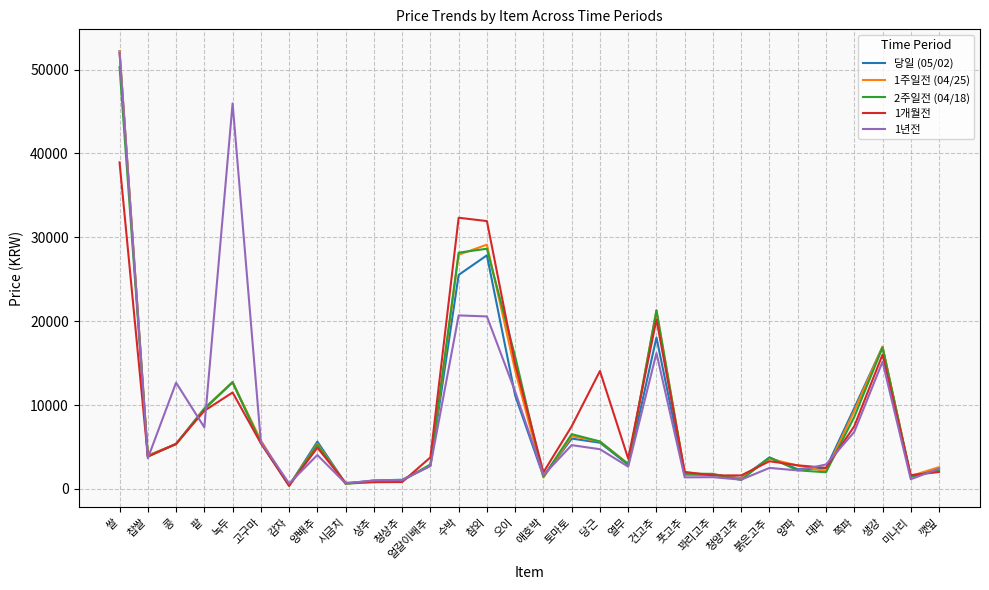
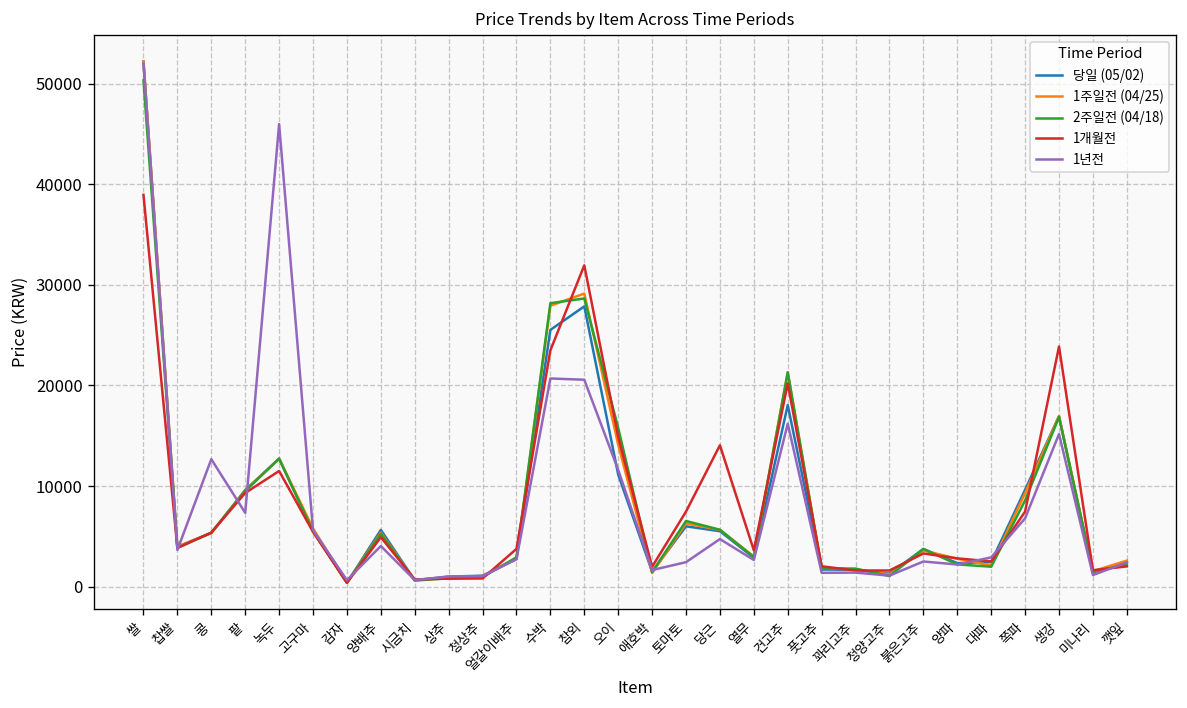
  {
    "당일 (05/02)": {
      "수박": 26000,
      "참외": 28000,
      "오이": 11000,
      "건고추": 18000,
      "쪽파": 10000
    },
    "1주일전 (04/25)": {
      "참외": 29000,
      "오이": 14000,
      "쪽파": 9000
    },
    "2주일전 (04/18)": {
      "쌀": 50000,
      "참외": 29000,
      "오이": 16000,
      "쪽파": 9000
    },
    "1개월전": {
      "쌀": 39000,
      "녹두": 11000,
      "양배추": 5000,
      "얼갈이배추": 4000,
-     "수박": 32000,
+     "수박": 23000,
      "참외": 32000,
      "오이": 15000,
      "애호박": 2000,
      "토마토": 7000,
      "당근": 14000,
      "열무": 4000,
      "건고추": 20000,
      "청양고추": 2000,
      "쪽파": 7000,
-     "생강": 16000
+     "생강": 24000
    },
    "1년전": {
      "콩": 13000,
      "팥": 7000,
      "녹두": 46000,
      "양배추": 4000,
      "수박": 21000,
      "참외": 21000,
      "오이": 12000,
-     "토마토": 5000,
+     "토마토": 2000,
      "당근": 5000,
      "건고추": 16000,
      "풋고추": 1000,
      "붉은고추": 3000,
      "대파": 3000,
      "쪽파": 7000,
      "생강": 15000
    }
  }
